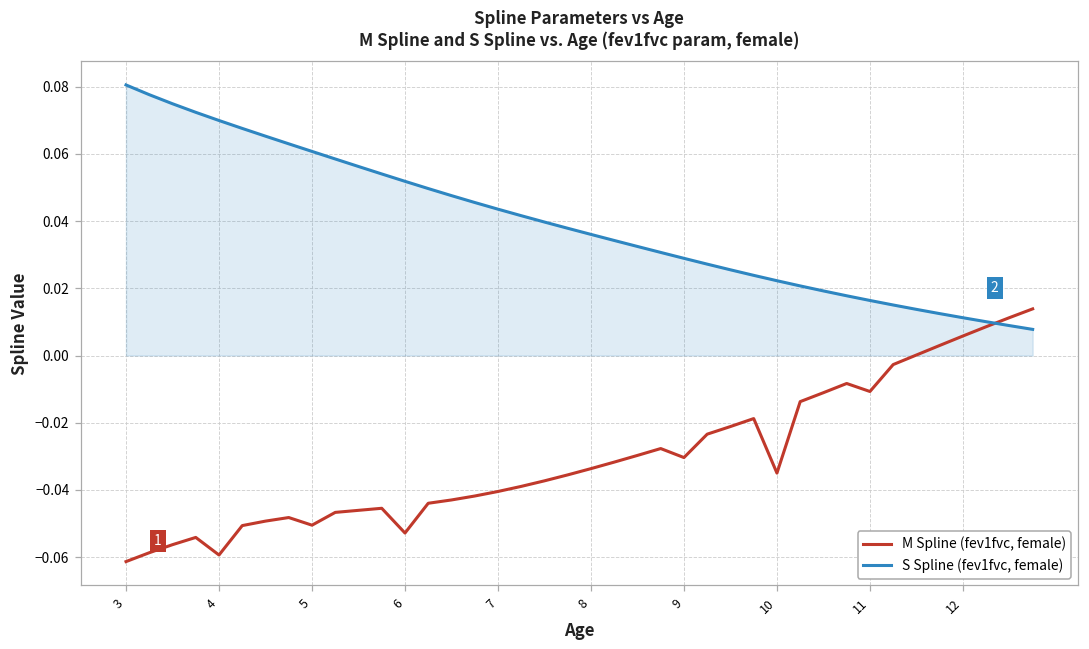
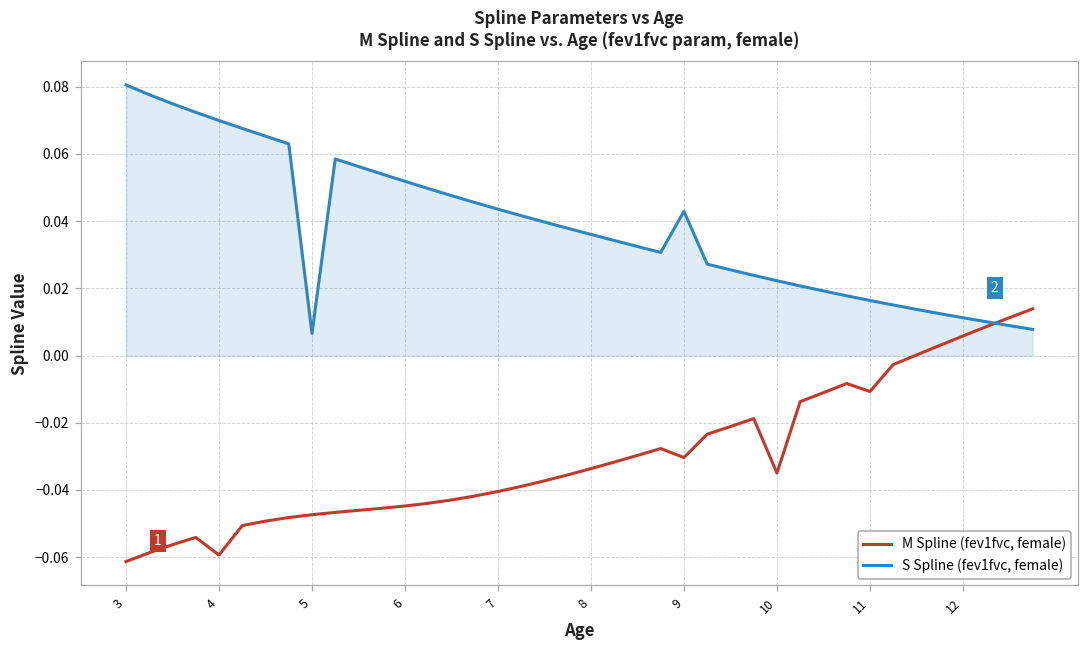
  {
    "M Spline (fev1fvc, female)": {
      "3": -0.061,
      "4": -0.059,
-     "5": -0.050,
-     "6": -0.053,
+     "5": -0.047,
+     "6": -0.045,
      "7": -0.040,
      "8": -0.034,
      "9": -0.030,
      "10": -0.035,
      "11": -0.011,
      "12": 0.006
    },
    "S Spline (fev1fvc, female)": {
      "3": 0.081,
      "4": 0.070,
-     "5": 0.061,
+     "5": 0.007,
      "6": 0.052,
      "7": 0.044,
      "8": 0.036,
-     "9": 0.029,
+     "9": 0.043,
      "10": 0.022,
      "11": 0.016,
      "12": 0.011
    }
  }
